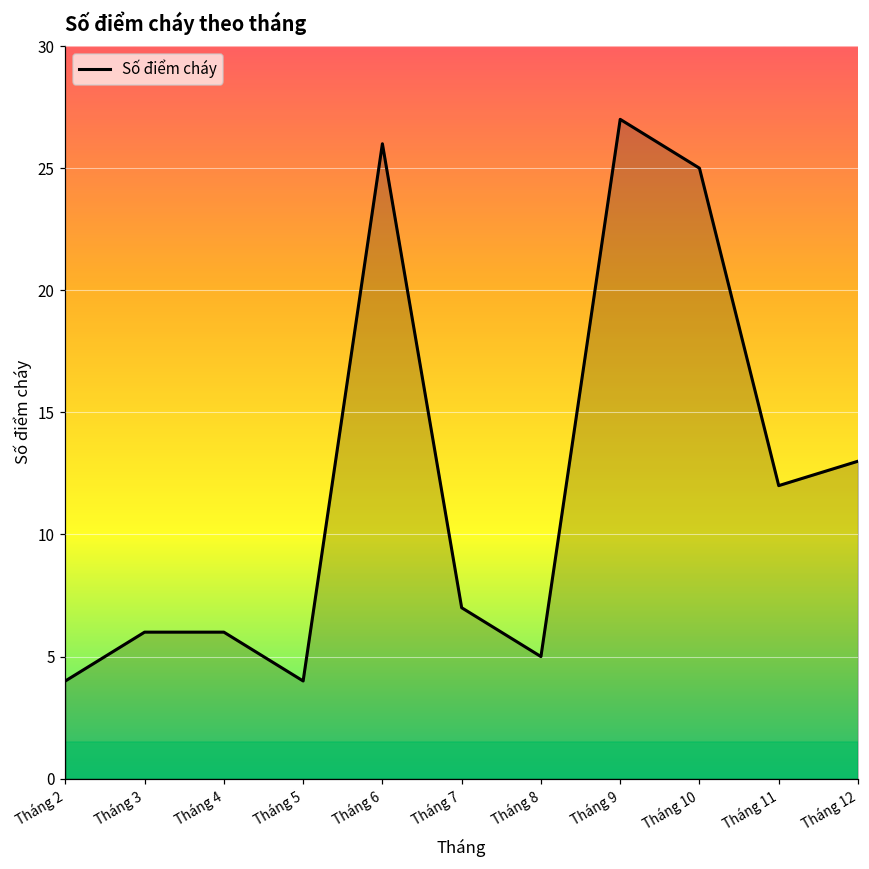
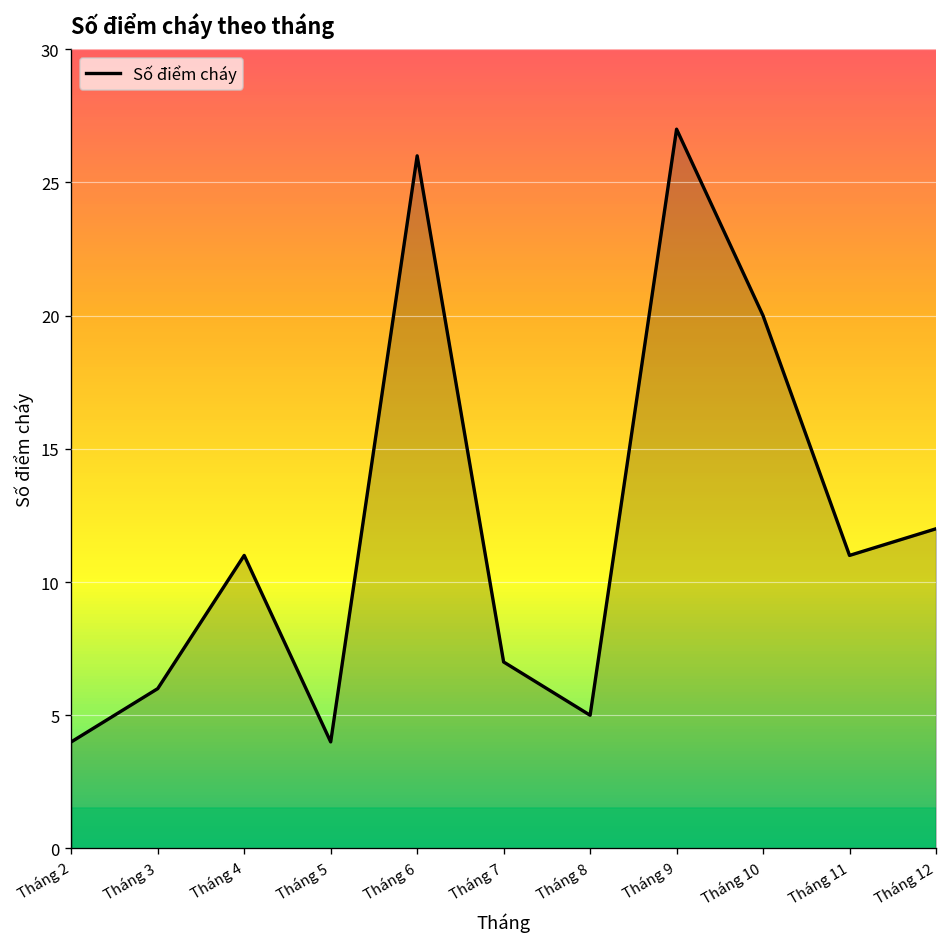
  {
    "Tháng 2": 4,
    "Tháng 3": 6,
-   "Tháng 4": 6,
+   "Tháng 4": 11,
    "Tháng 5": 4,
    "Tháng 6": 26,
    "Tháng 7": 7,
    "Tháng 8": 5,
    "Tháng 9": 27,
-   "Tháng 10": 25,
-   "Tháng 11": 12,
-   "Tháng 12": 13
+   "Tháng 10": 20,
+   "Tháng 11": 11,
+   "Tháng 12": 12
  }
